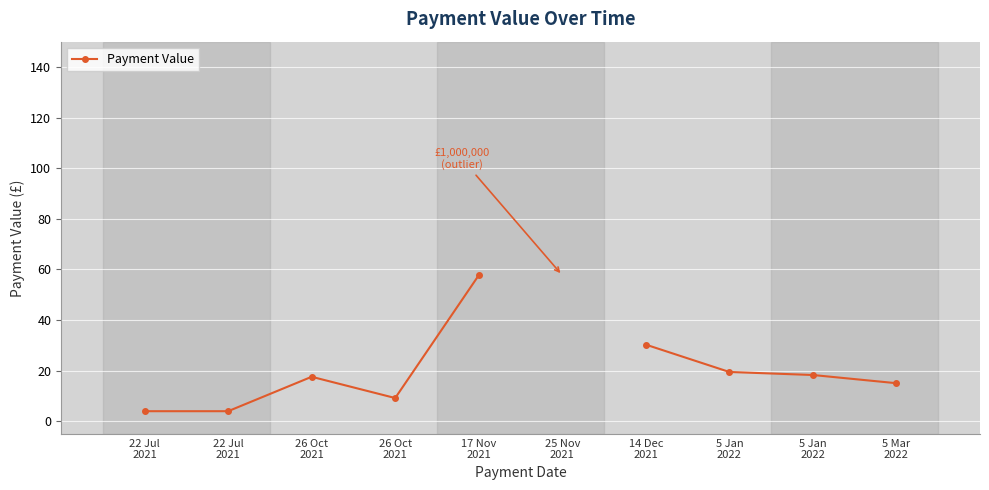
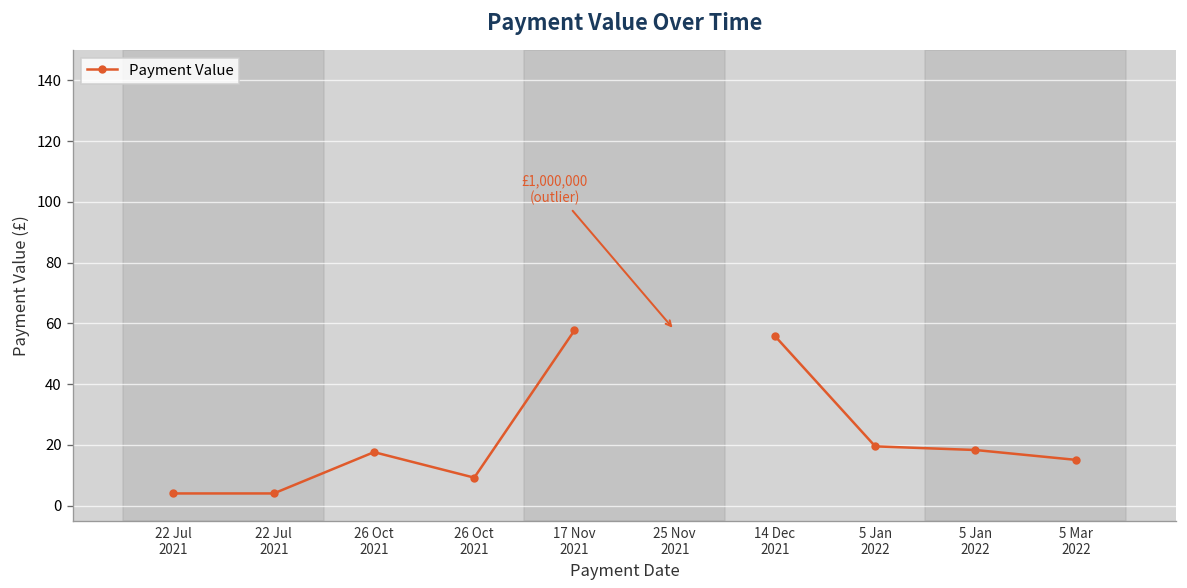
  {
-   "14 Dec 2021": 30,
+   "14 Dec 2021": 56,
    "5 Mar 2022": 15
  }
